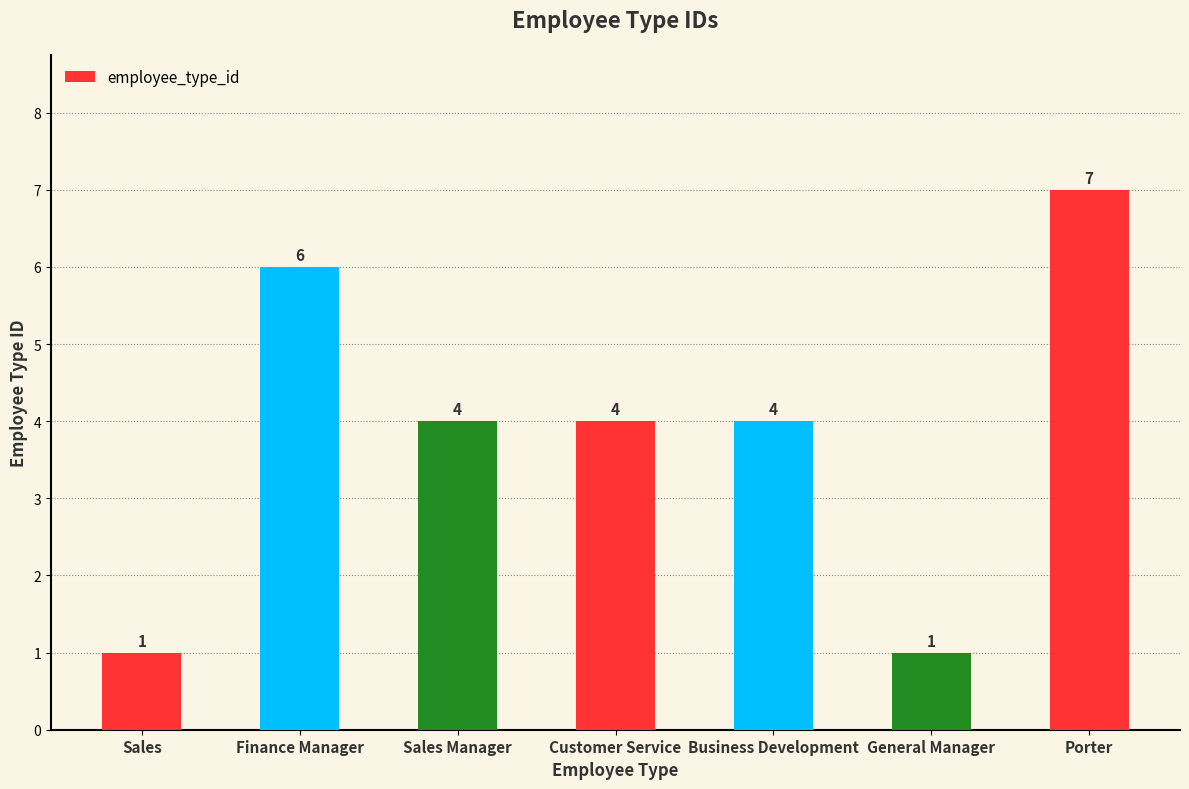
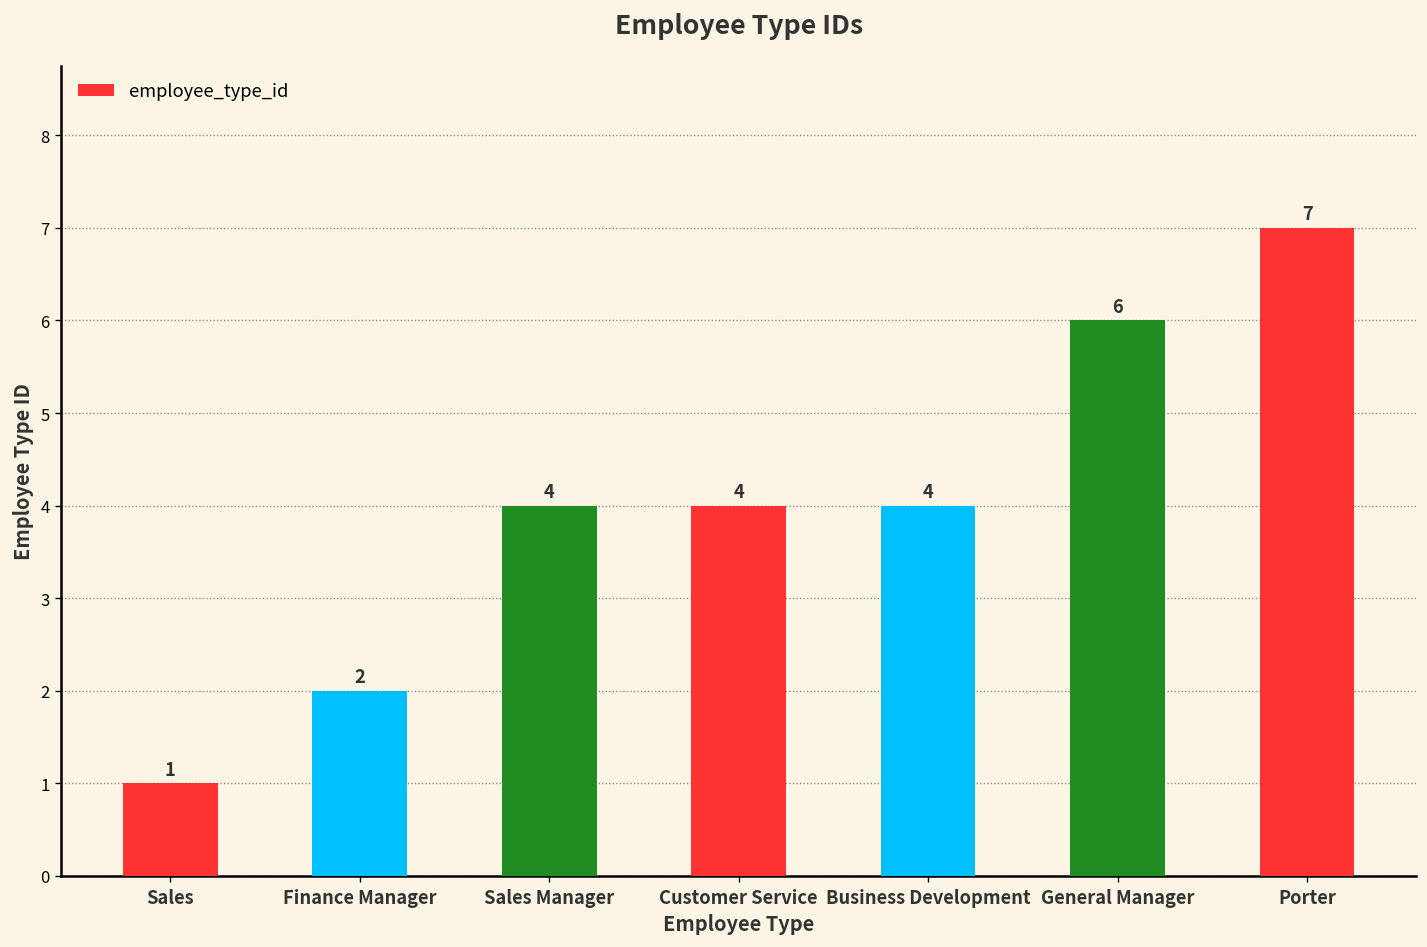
  {
    "Sales": 1,
-   "Finance Manager": 6,
+   "Finance Manager": 2,
    "Sales Manager": 4,
    "Customer Service": 4,
    "Business Development": 4,
-   "General Manager": 1,
+   "General Manager": 6,
    "Porter": 7
  }
